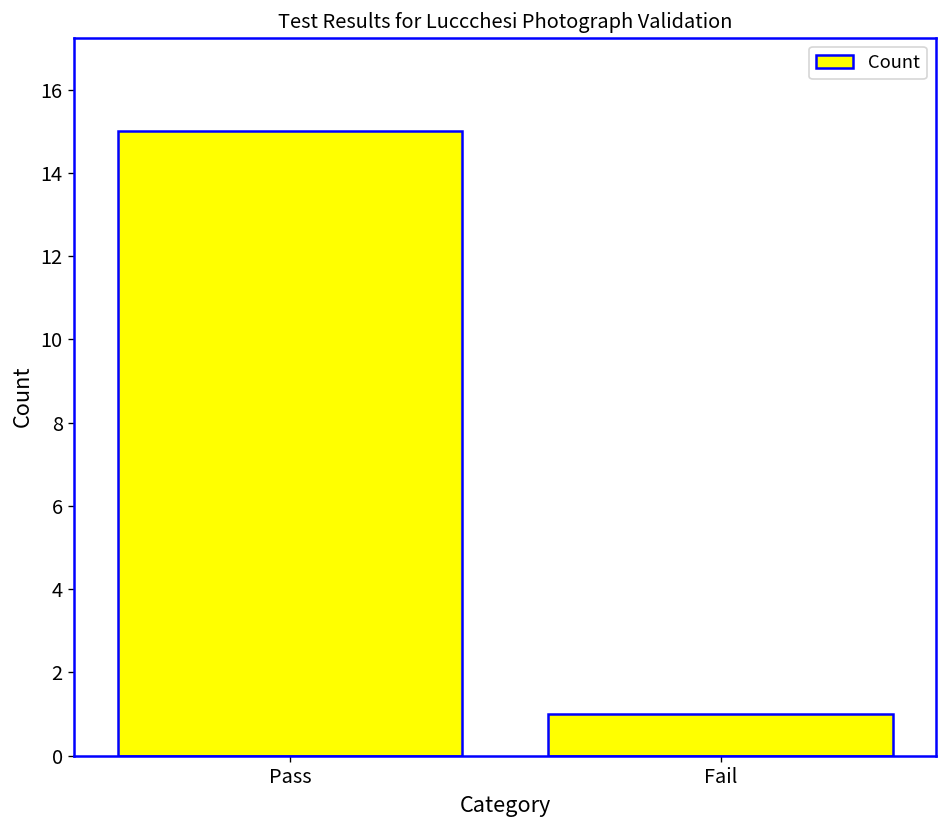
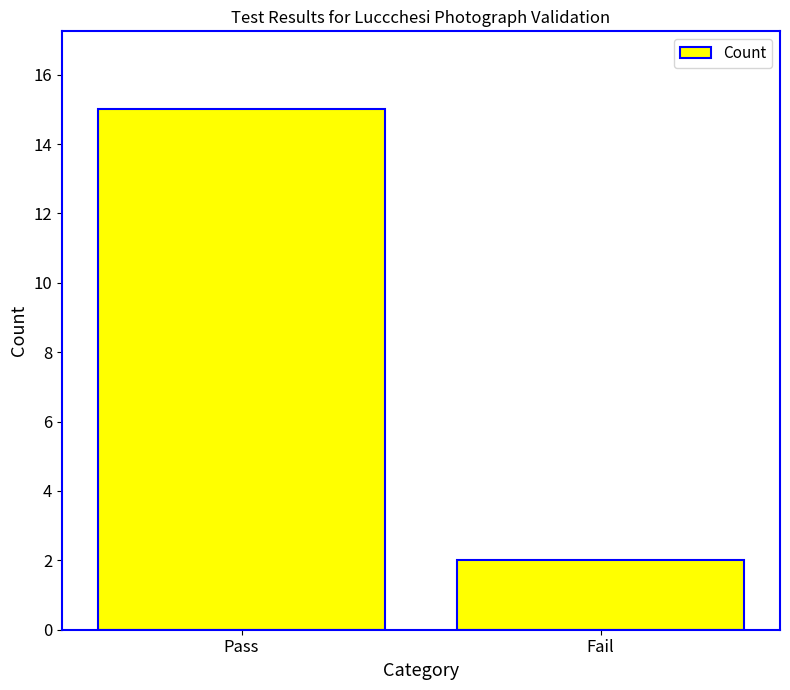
  {
    "Pass": 15,
-   "Fail": 1
+   "Fail": 2
  }
